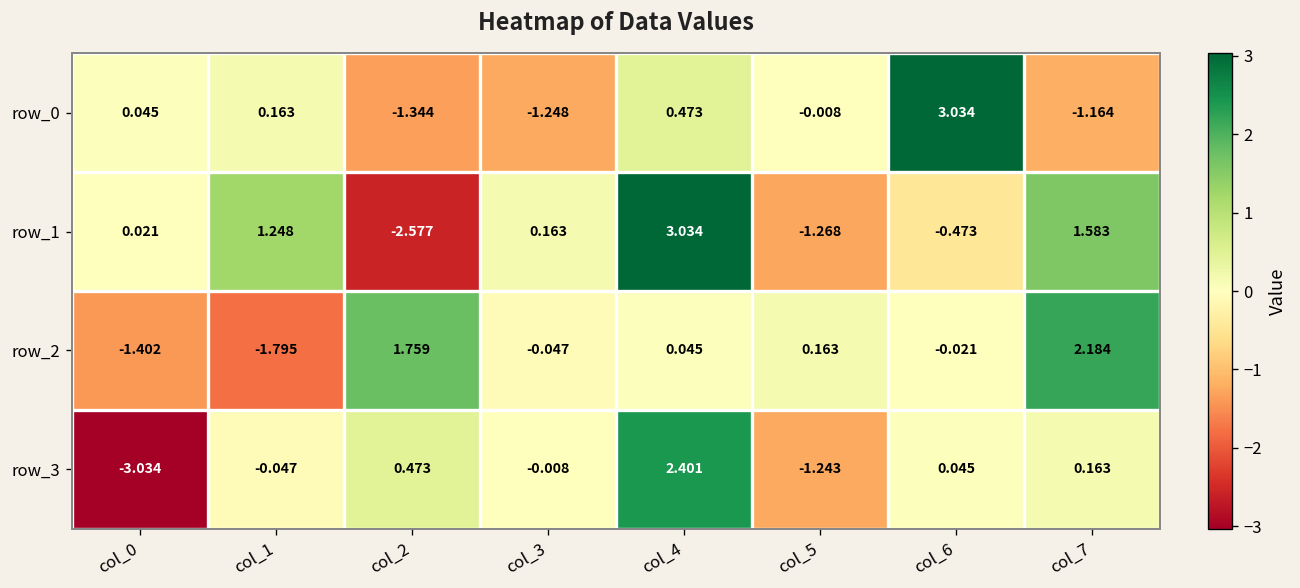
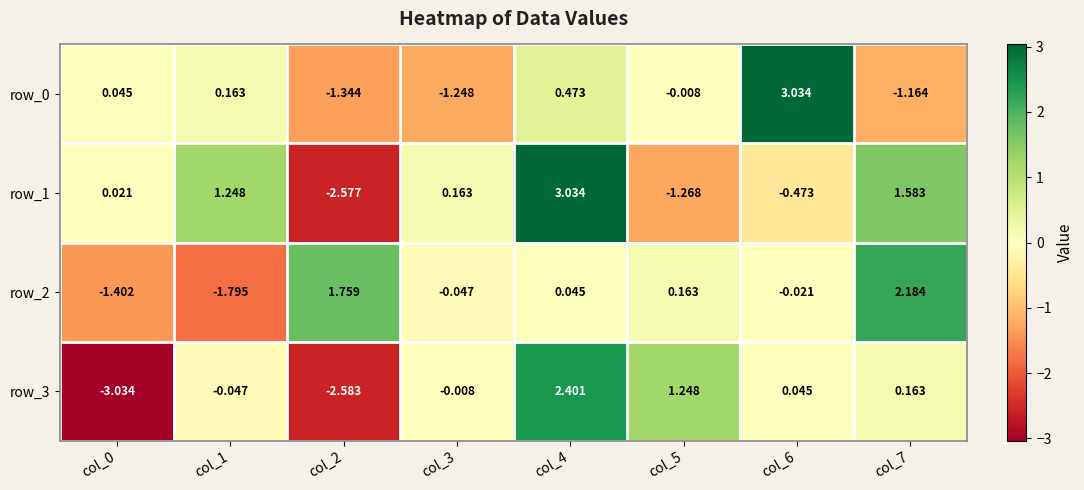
  {
    "row_0": {
      "col_0": 0.045,
      "col_1": 0.163,
      "col_2": -1.344,
      "col_3": -1.248,
      "col_4": 0.473,
      "col_5": -0.008,
      "col_6": 3.034,
      "col_7": -1.164
    },
    "row_1": {
      "col_0": 0.021,
      "col_1": 1.248,
      "col_2": -2.577,
      "col_3": 0.163,
      "col_4": 3.034,
      "col_5": -1.268,
      "col_6": -0.473,
      "col_7": 1.583
    },
    "row_2": {
      "col_0": -1.402,
      "col_1": -1.795,
      "col_2": 1.759,
      "col_3": -0.047,
      "col_4": 0.045,
      "col_5": 0.163,
      "col_6": -0.021,
      "col_7": 2.184
    },
    "row_3": {
      "col_0": -3.034,
      "col_1": -0.047,
-     "col_2": 0.473,
+     "col_2": -2.583,
      "col_3": -0.008,
      "col_4": 2.401,
-     "col_5": -1.243,
+     "col_5": 1.248,
      "col_6": 0.045,
      "col_7": 0.163
    }
  }
